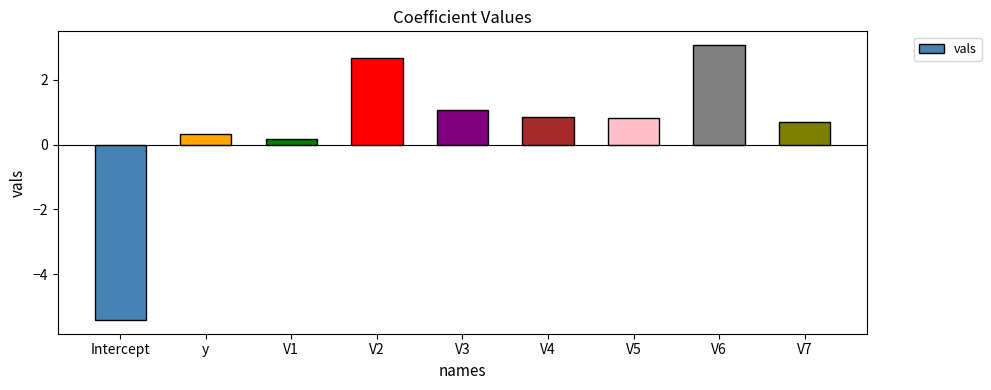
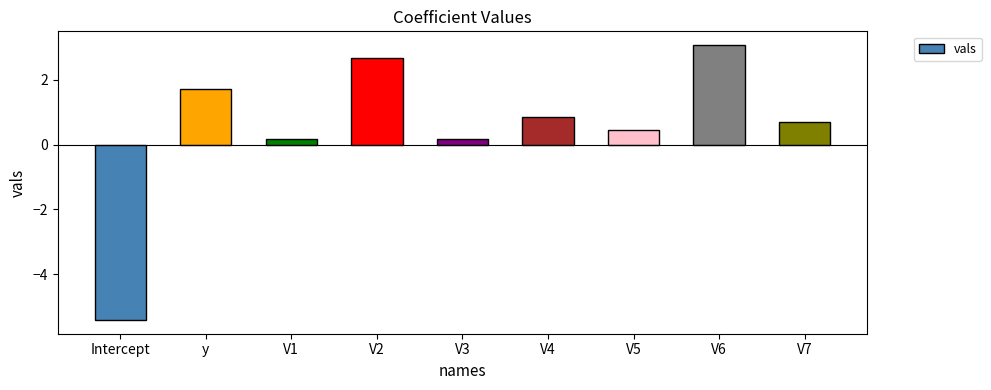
  {
    "Intercept": -5.4,
-   "y": 0.3,
+   "y": 1.7,
    "V1": 0.2,
    "V2": 2.7,
-   "V3": 1.1,
+   "V3": 0.2,
    "V4": 0.9,
-   "V5": 0.8,
+   "V5": 0.5,
    "V6": 3.1,
    "V7": 0.7
  }
